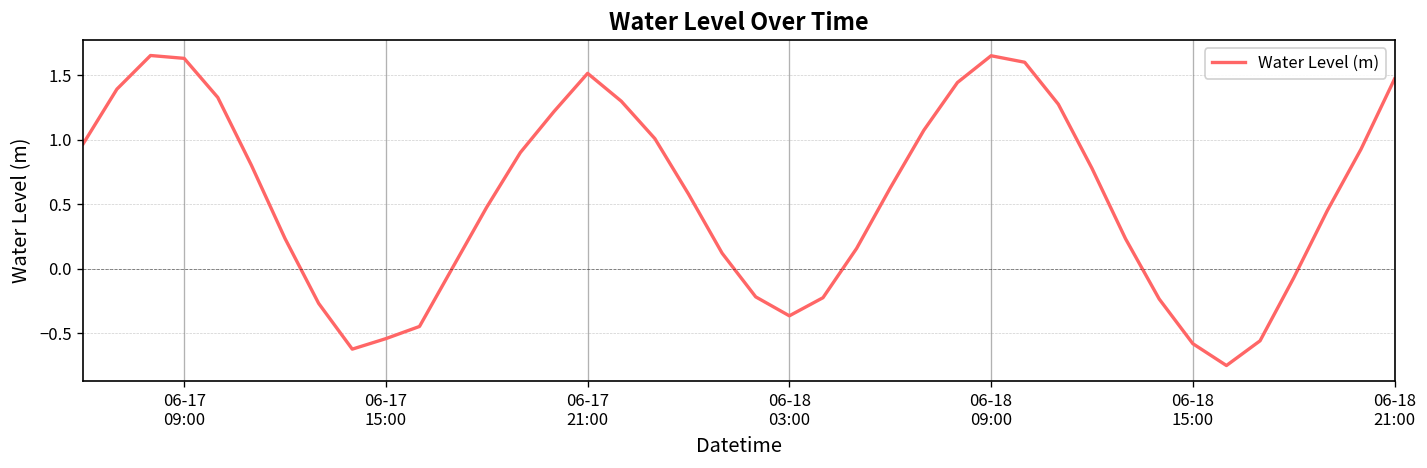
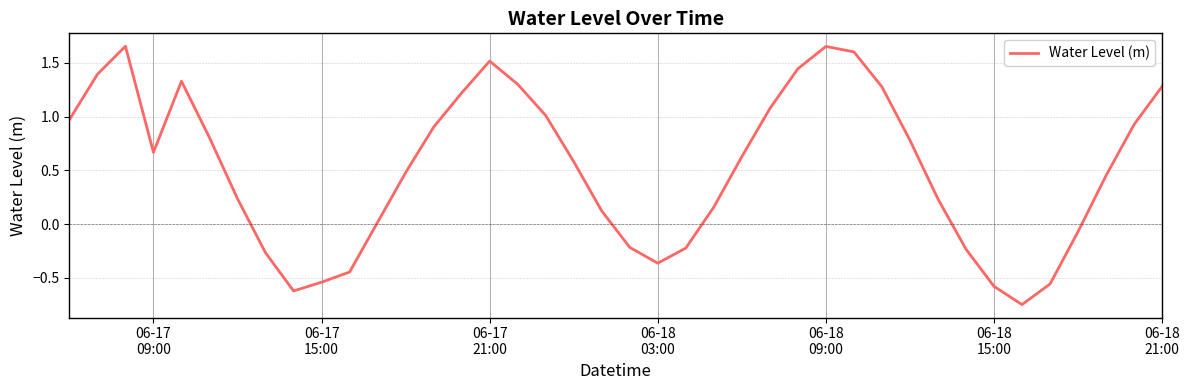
  {
-   "06-17 09:00": 1.63,
+   "06-17 09:00": 0.67,
    "06-17 15:00": -0.54,
    "06-17 21:00": 1.52,
    "06-18 03:00": -0.36,
    "06-18 09:00": 1.65,
    "06-18 15:00": -0.58,
-   "06-18 21:00": 1.47
+   "06-18 21:00": 1.28
  }
